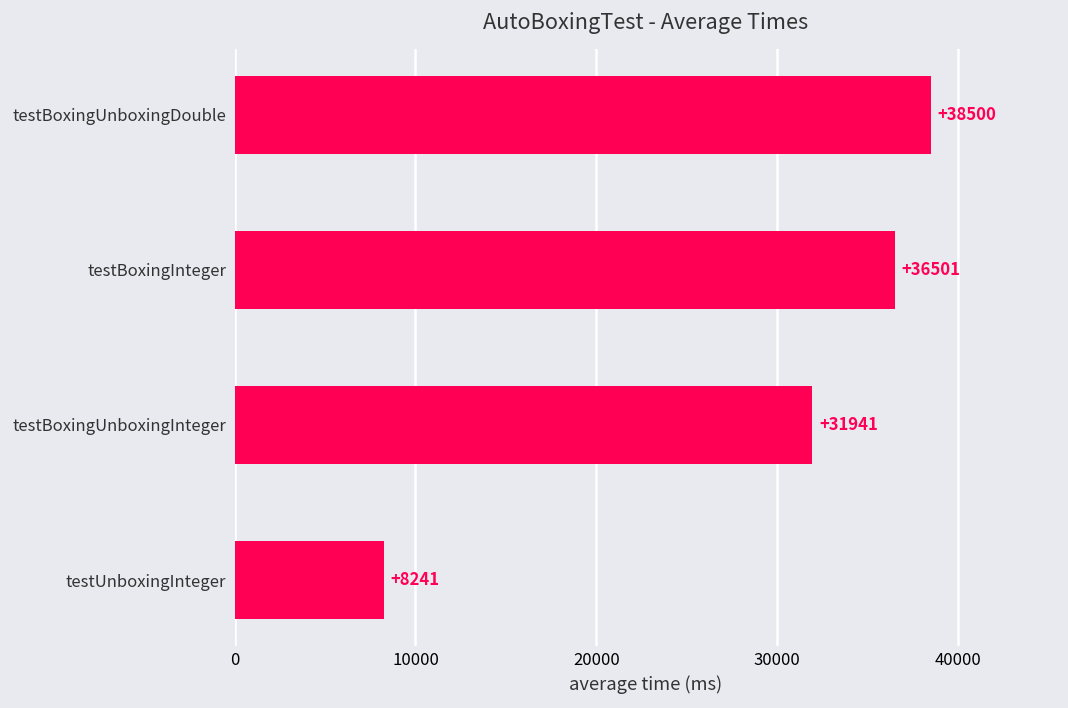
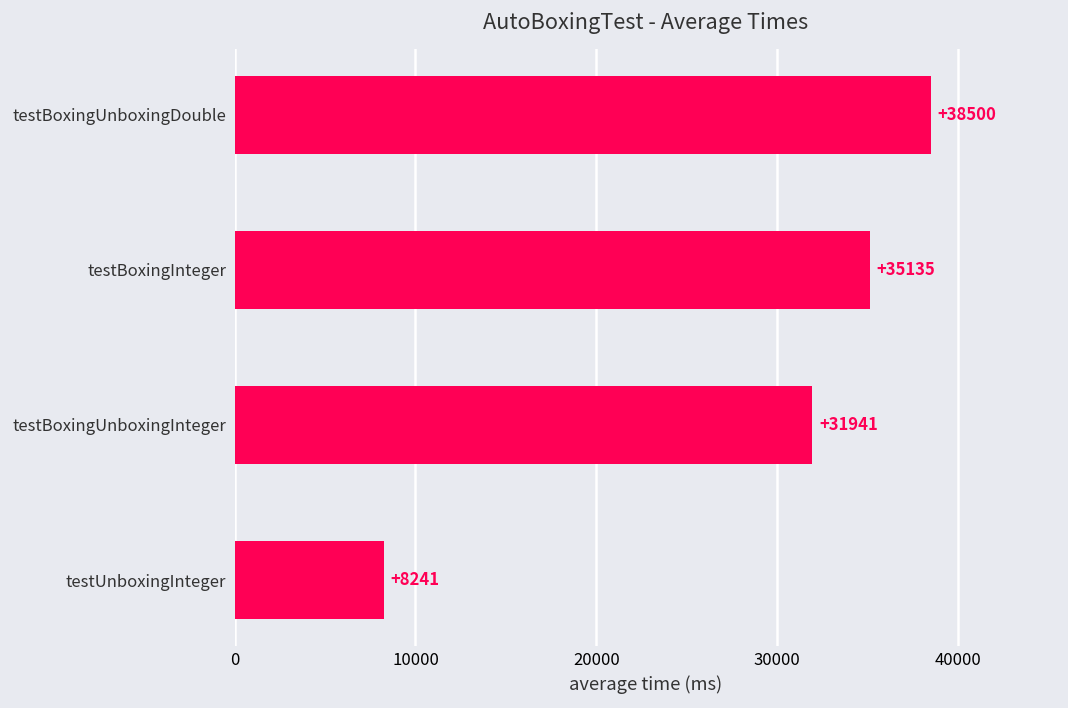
  {
    "testBoxingUnboxingDouble": "+38500",
-   "testBoxingInteger": "+36501",
+   "testBoxingInteger": "+35135",
    "testBoxingUnboxingInteger": "+31941",
    "testUnboxingInteger": "+8241"
  }
